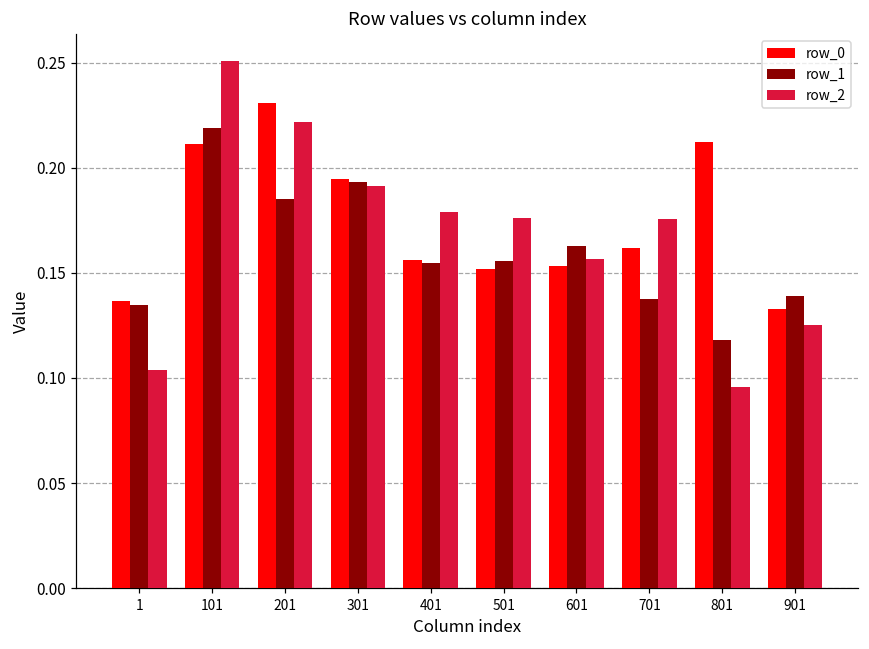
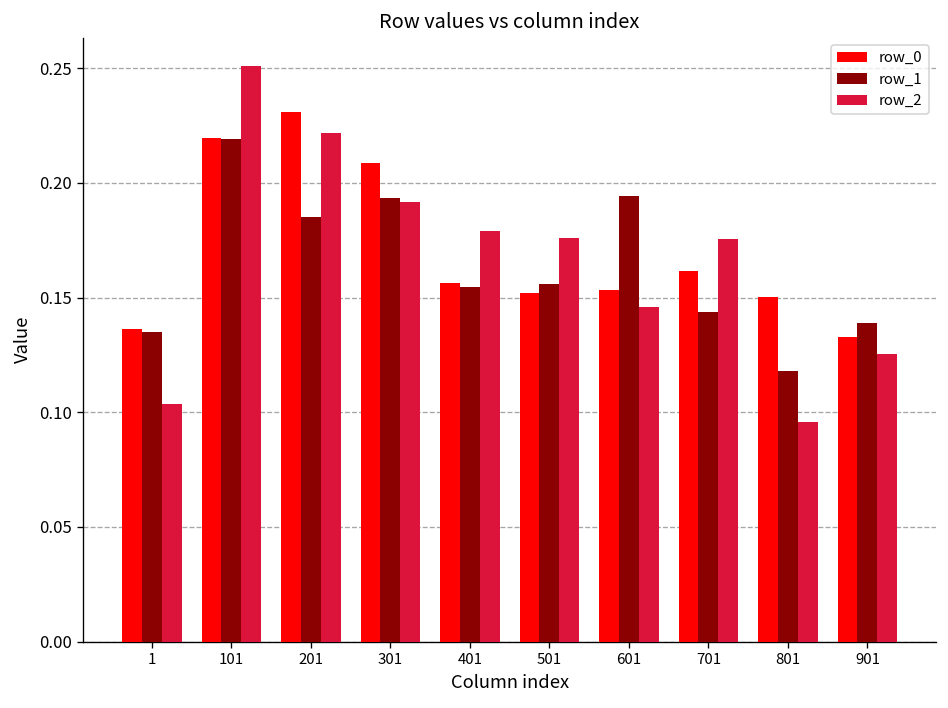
  {
    "row_0": {
      "1": 0.136,
-     "101": 0.211,
+     "101": 0.220,
      "201": 0.231,
-     "301": 0.195,
+     "301": 0.209,
      "401": 0.156,
      "501": 0.152,
      "601": 0.153,
      "701": 0.162,
-     "801": 0.212,
+     "801": 0.150,
      "901": 0.133
    },
    "row_1": {
      "1": 0.135,
      "101": 0.219,
      "201": 0.185,
      "301": 0.193,
      "401": 0.155,
      "501": 0.156,
-     "601": 0.163,
-     "701": 0.138,
+     "601": 0.194,
+     "701": 0.144,
      "801": 0.118,
      "901": 0.139
    },
    "row_2": {
      "1": 0.104,
      "101": 0.251,
      "201": 0.222,
      "301": 0.192,
      "401": 0.179,
      "501": 0.176,
-     "601": 0.156,
+     "601": 0.146,
      "701": 0.176,
      "801": 0.096,
      "901": 0.125
    }
  }
